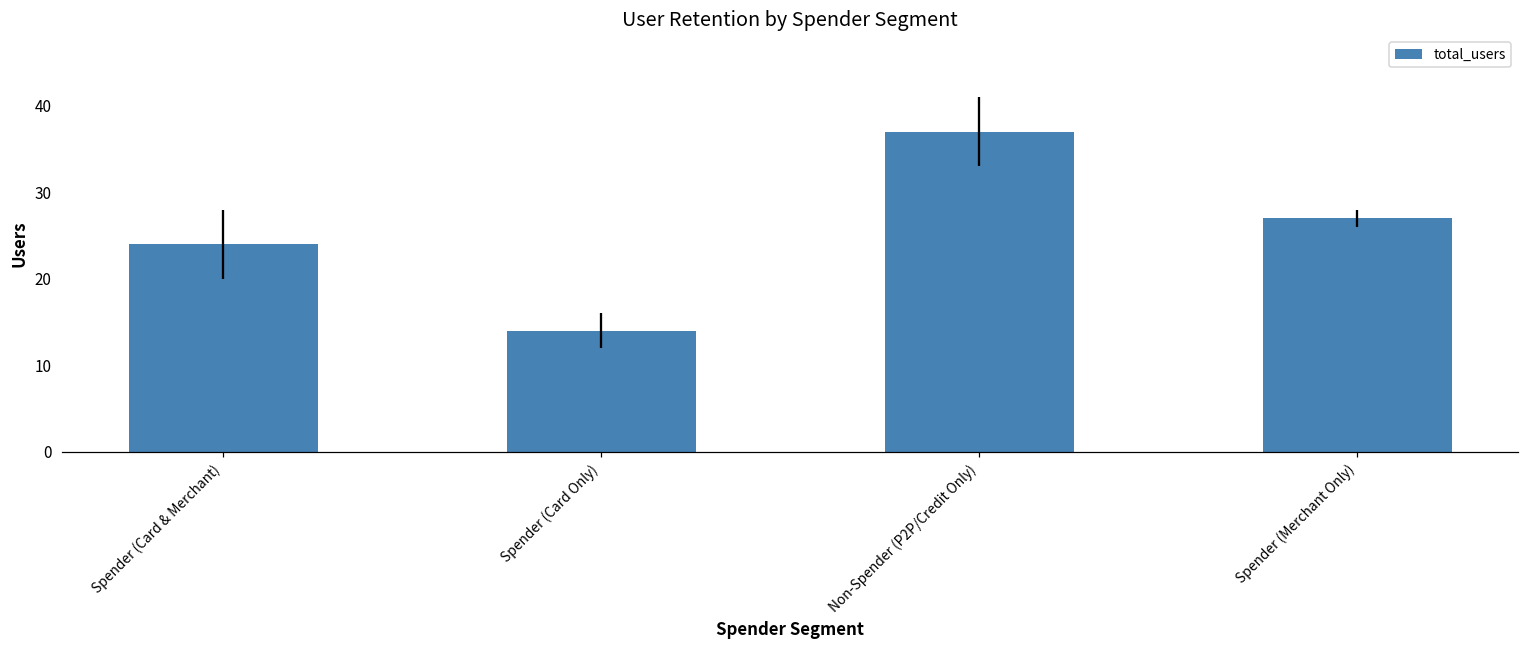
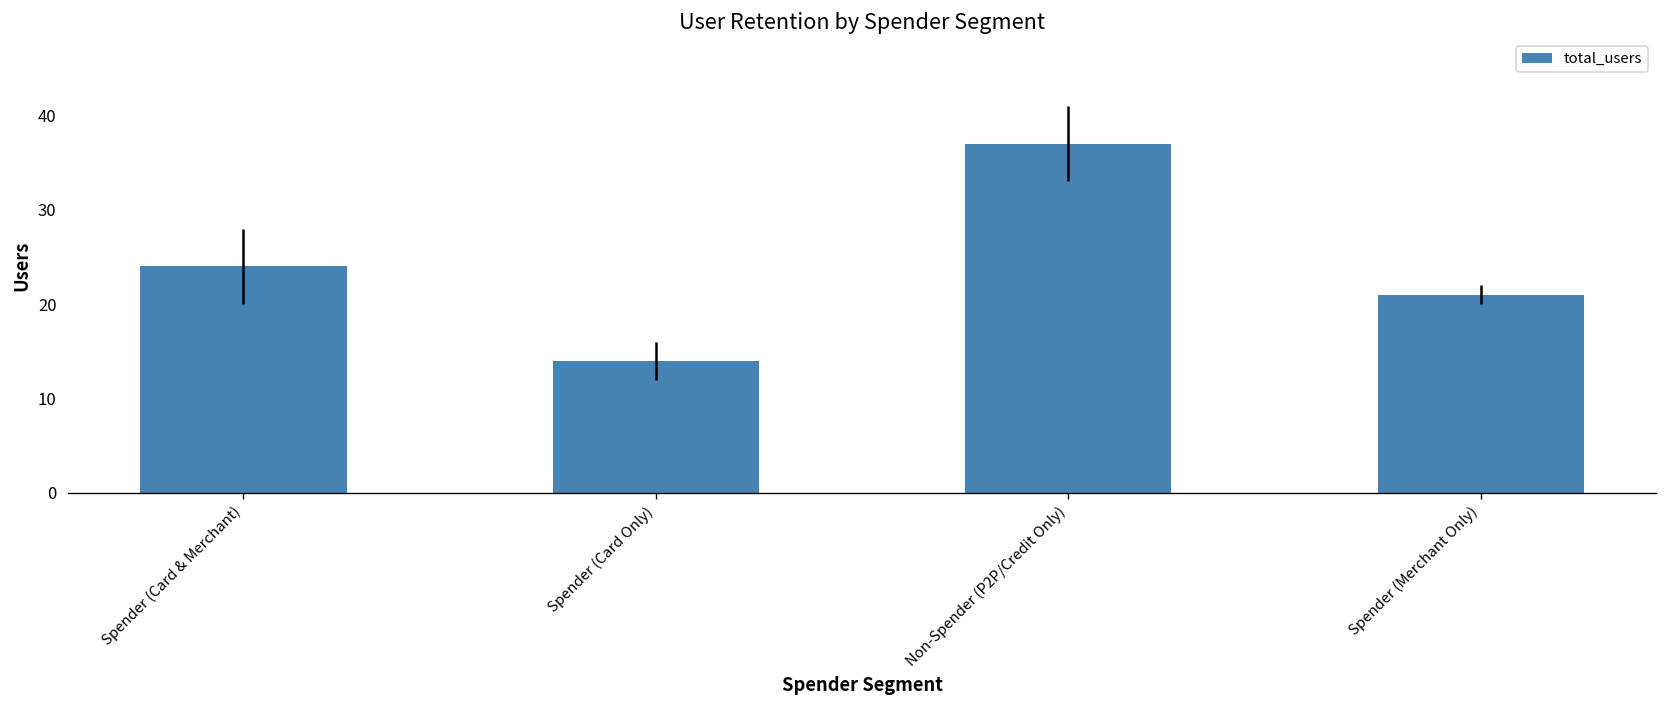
  {
    "Spender (Card & Merchant)": 24,
    "Spender (Card Only)": 14,
    "Non-Spender (P2P/Credit Only)": 37,
-   "Spender (Merchant Only)": 27
+   "Spender (Merchant Only)": 21
  }
